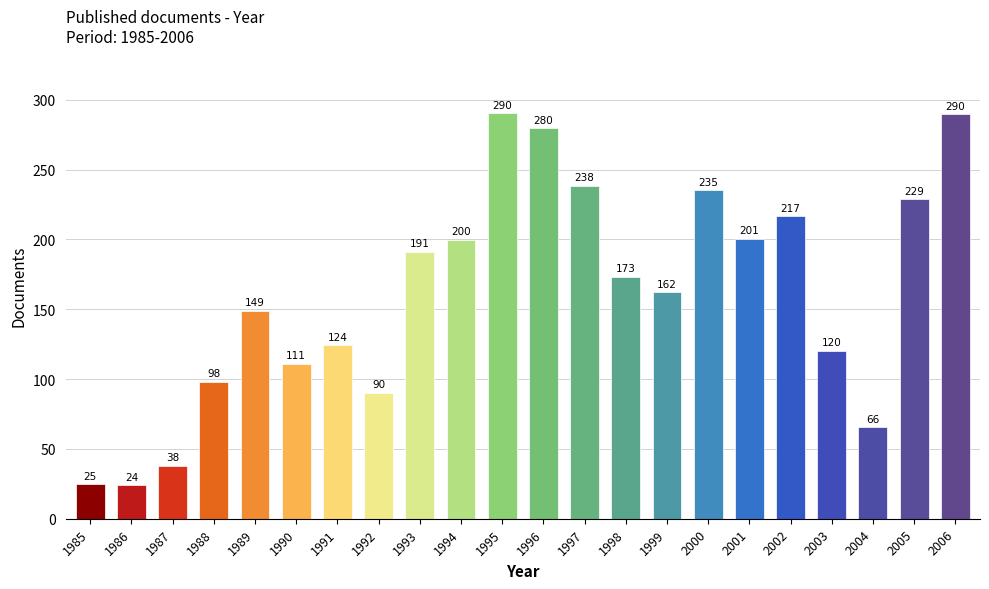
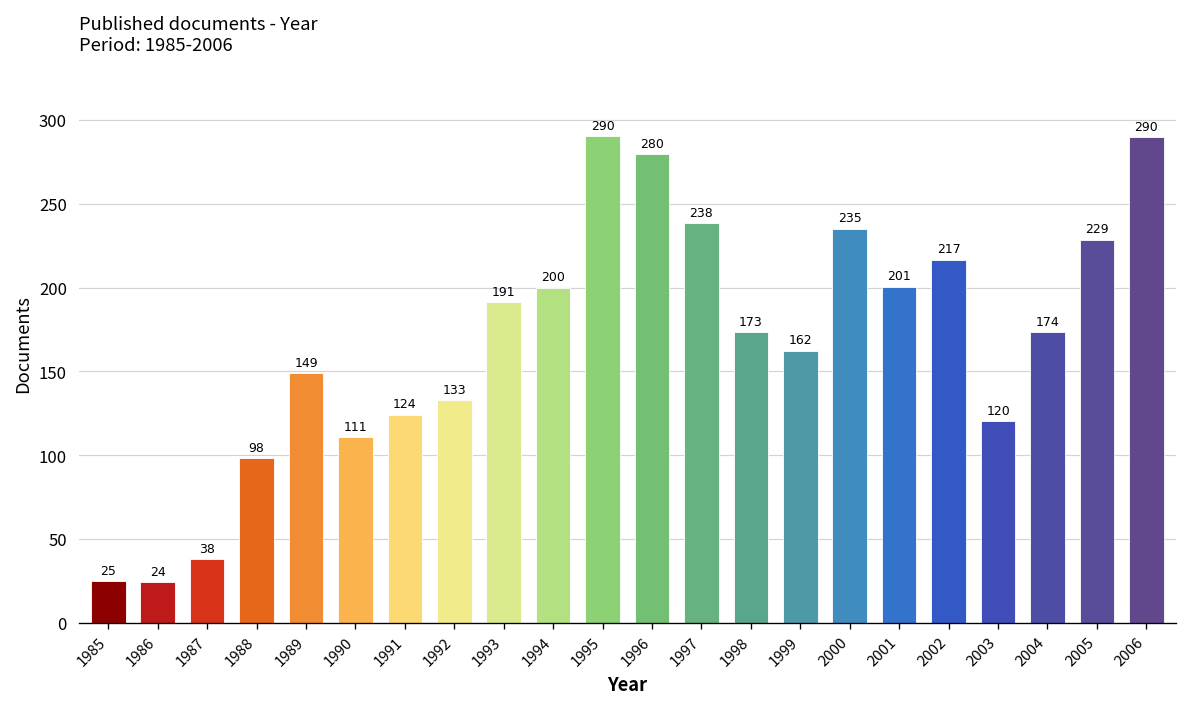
  {
    "1985": 25,
    "1986": 24,
    "1987": 38,
    "1988": 98,
    "1989": 149,
    "1990": 111,
    "1991": 124,
-   "1992": 90,
+   "1992": 133,
    "1993": 191,
    "1994": 200,
    "1995": 290,
    "1996": 280,
    "1997": 238,
    "1998": 173,
    "1999": 162,
    "2000": 235,
    "2001": 201,
    "2002": 217,
    "2003": 120,
-   "2004": 66,
+   "2004": 174,
    "2005": 229,
    "2006": 290
  }
